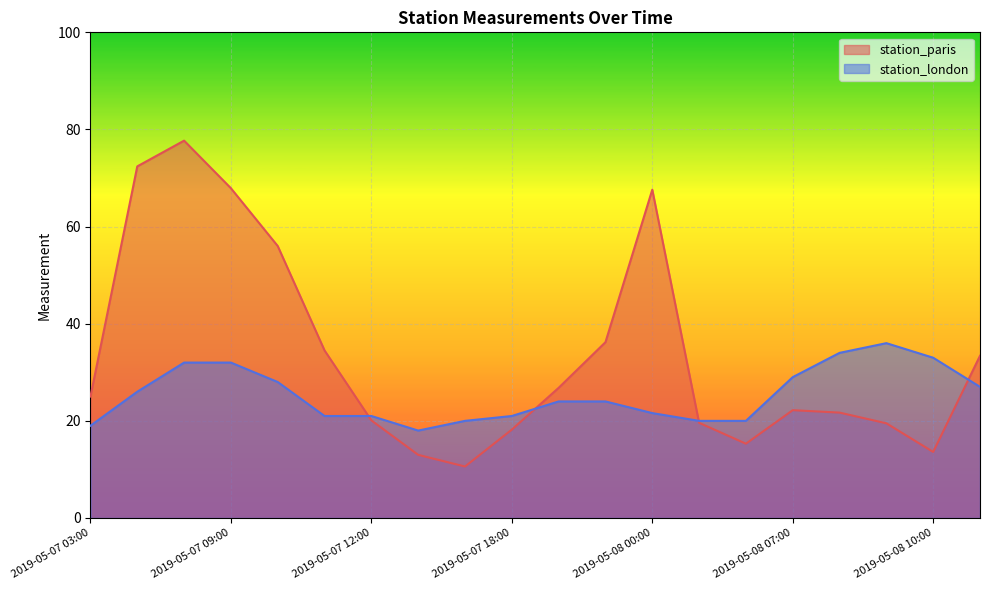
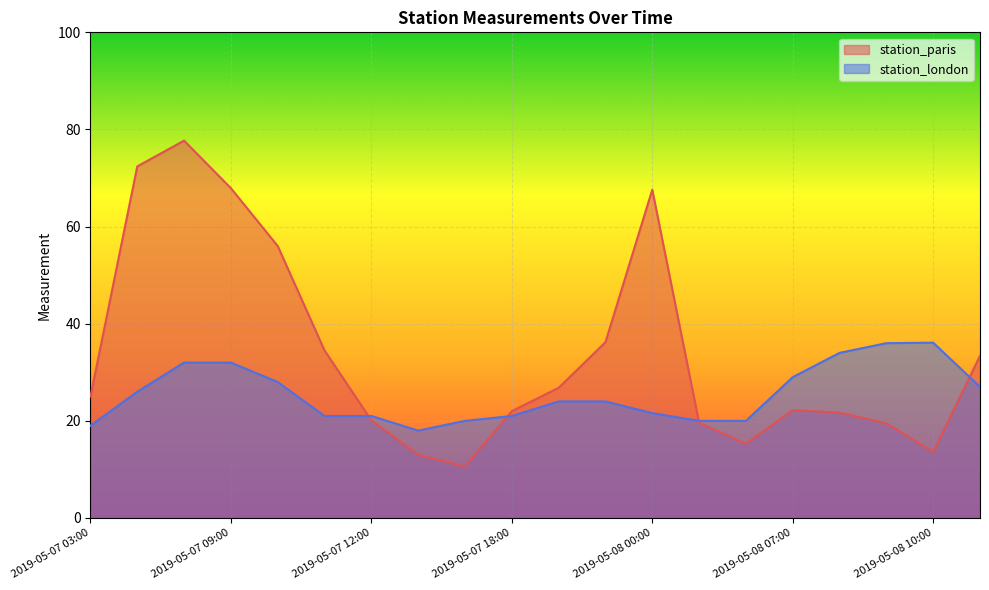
  {
    "station_paris": {
      "2019-05-07 03:00": 25,
      "2019-05-07 09:00": 68,
      "2019-05-07 12:00": 20,
-     "2019-05-07 18:00": 18,
+     "2019-05-07 18:00": 22,
      "2019-05-08 00:00": 68,
      "2019-05-08 07:00": 22,
      "2019-05-08 10:00": 14
    },
    "station_london": {
      "2019-05-07 03:00": 19,
      "2019-05-07 09:00": 32,
      "2019-05-07 12:00": 21,
      "2019-05-07 18:00": 21,
      "2019-05-08 00:00": 22,
      "2019-05-08 07:00": 29,
-     "2019-05-08 10:00": 33
+     "2019-05-08 10:00": 36
    }
  }
